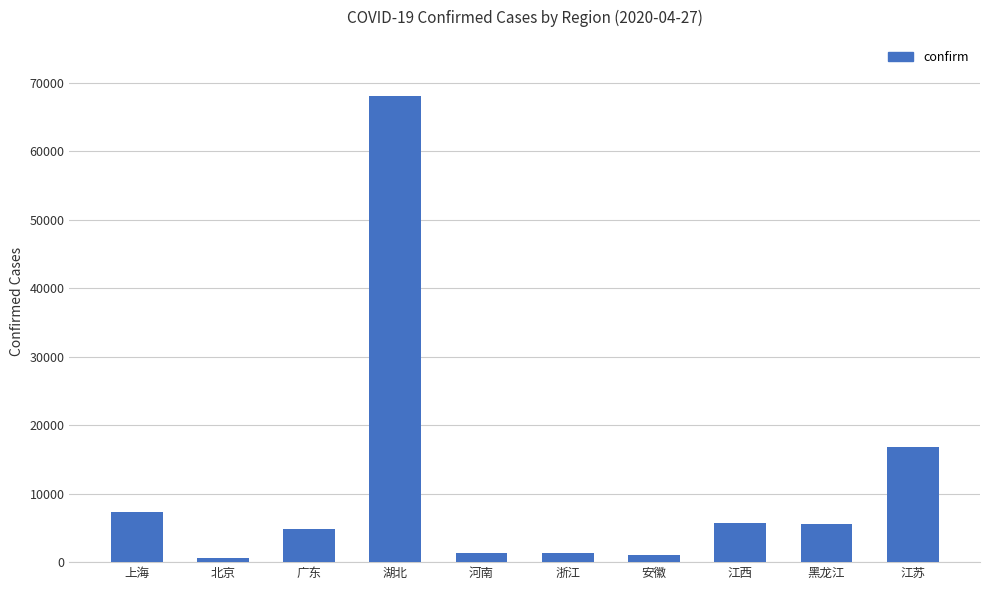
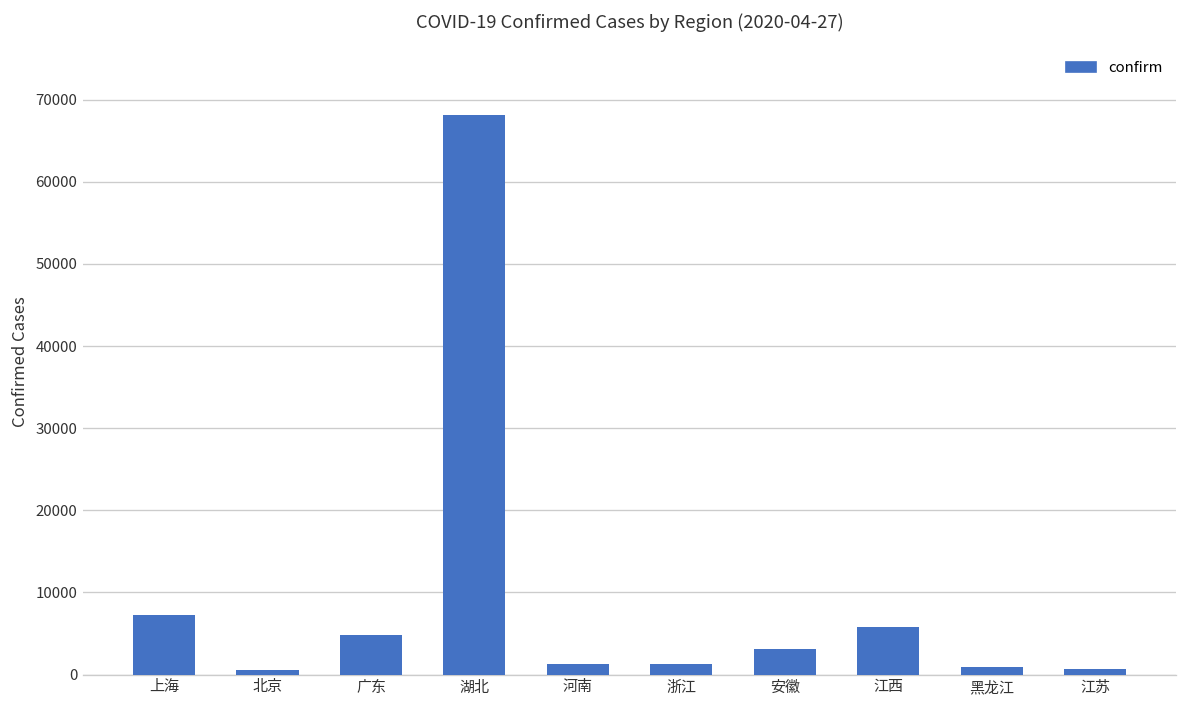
  {
    "上海": 7000,
    "北京": 1000,
    "广东": 5000,
    "湖北": 68000,
    "河南": 1000,
    "浙江": 1000,
-   "安徽": 1000,
+   "安徽": 3000,
    "江西": 6000,
-   "黑龙江": 6000,
-   "江苏": 17000
+   "黑龙江": 1000,
+   "江苏": 1000
  }
